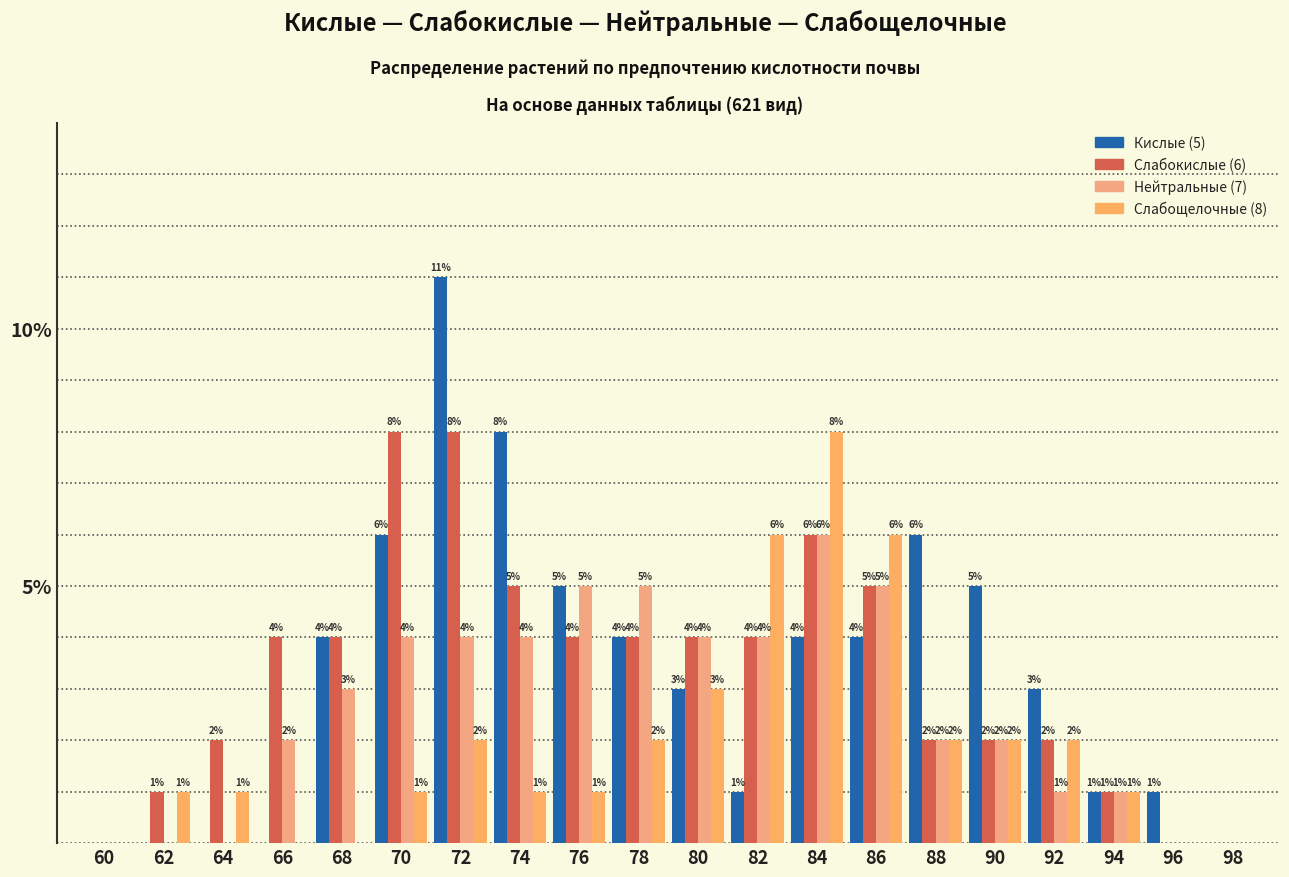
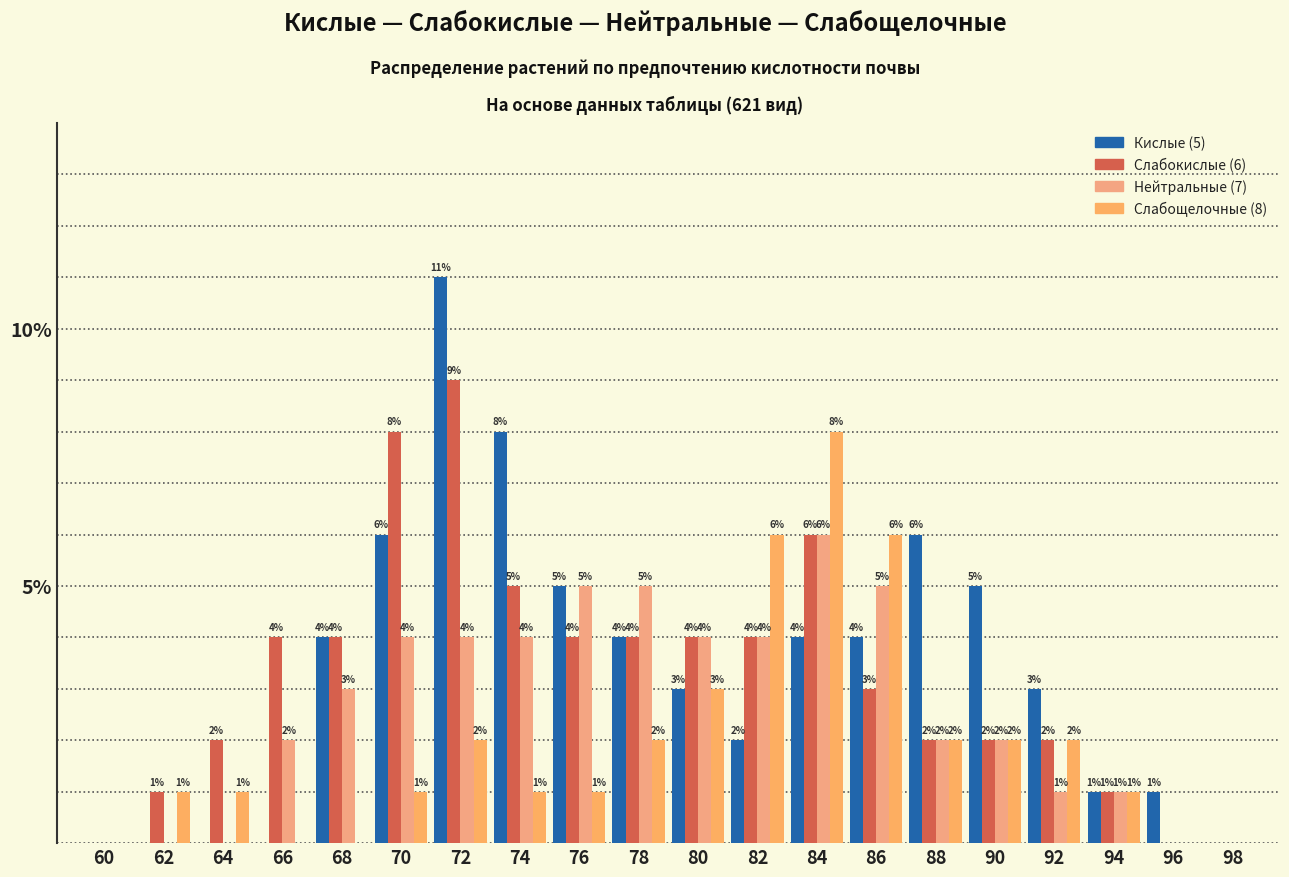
  {
    "Кислые (5)": {
      "68": "4%",
      "70": "6%",
      "72": "11%",
      "74": "8%",
      "76": "5%",
      "78": "4%",
      "80": "3%",
-     "82": "1%",
+     "82": "2%",
      "84": "4%",
      "86": "4%",
      "88": "6%",
      "90": "5%",
      "92": "3%",
      "94": "1%",
      "96": "1%"
    },
    "Слабокислые (6)": {
      "62": "1%",
      "64": "2%",
      "66": "4%",
      "68": "4%",
      "70": "8%",
-     "72": "8%",
+     "72": "9%",
      "74": "5%",
      "76": "4%",
      "78": "4%",
      "80": "4%",
      "82": "4%",
      "84": "6%",
-     "86": "5%",
+     "86": "3%",
      "88": "2%",
      "90": "2%",
      "92": "2%",
      "94": "1%"
    }
  }
